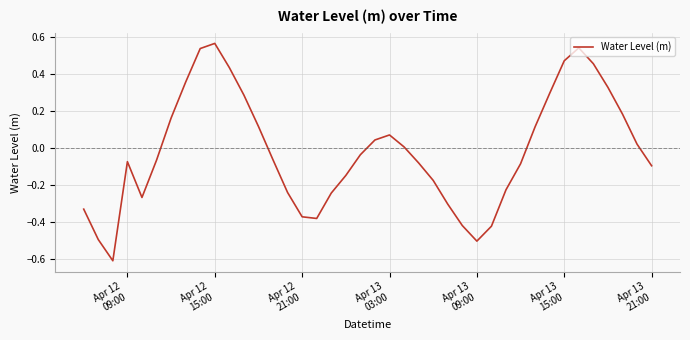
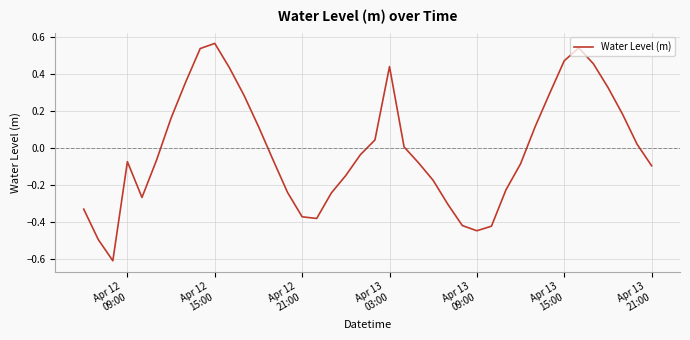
  {
    "Apr 12 09:00": -0.07,
    "Apr 12 15:00": 0.57,
    "Apr 12 21:00": -0.37,
-   "Apr 13 03:00": 0.07,
-   "Apr 13 09:00": -0.50,
+   "Apr 13 03:00": 0.44,
+   "Apr 13 09:00": -0.45,
    "Apr 13 15:00": 0.47,
    "Apr 13 21:00": -0.10
  }
